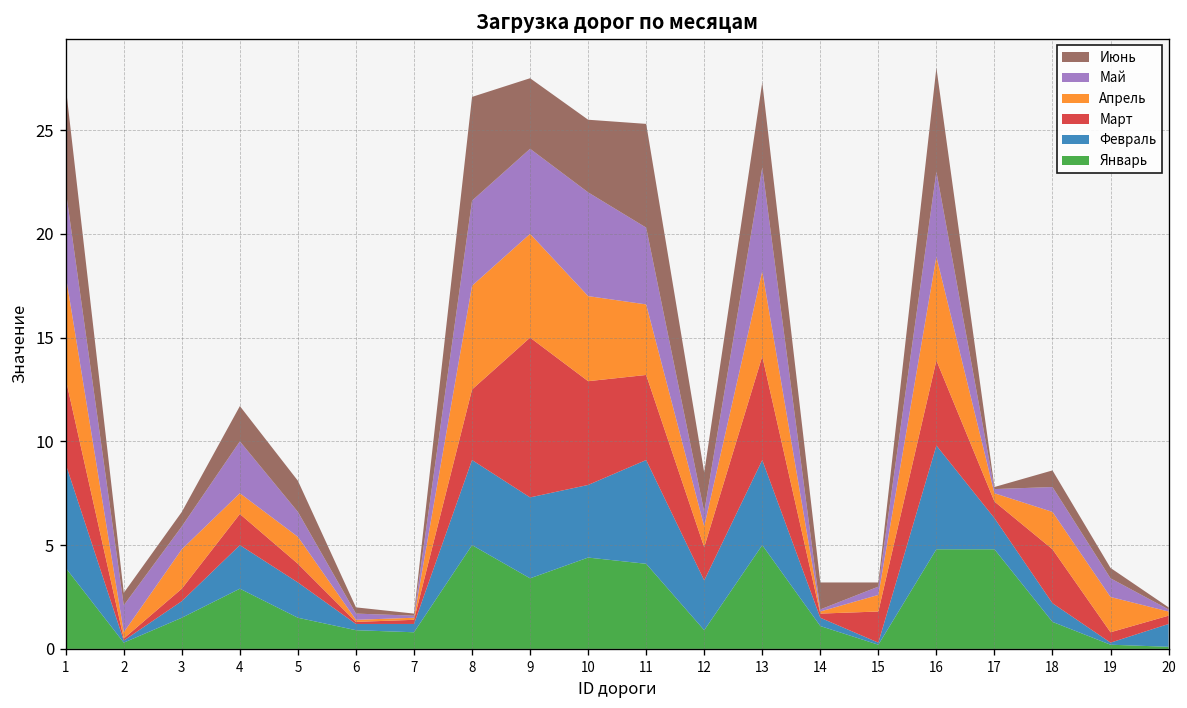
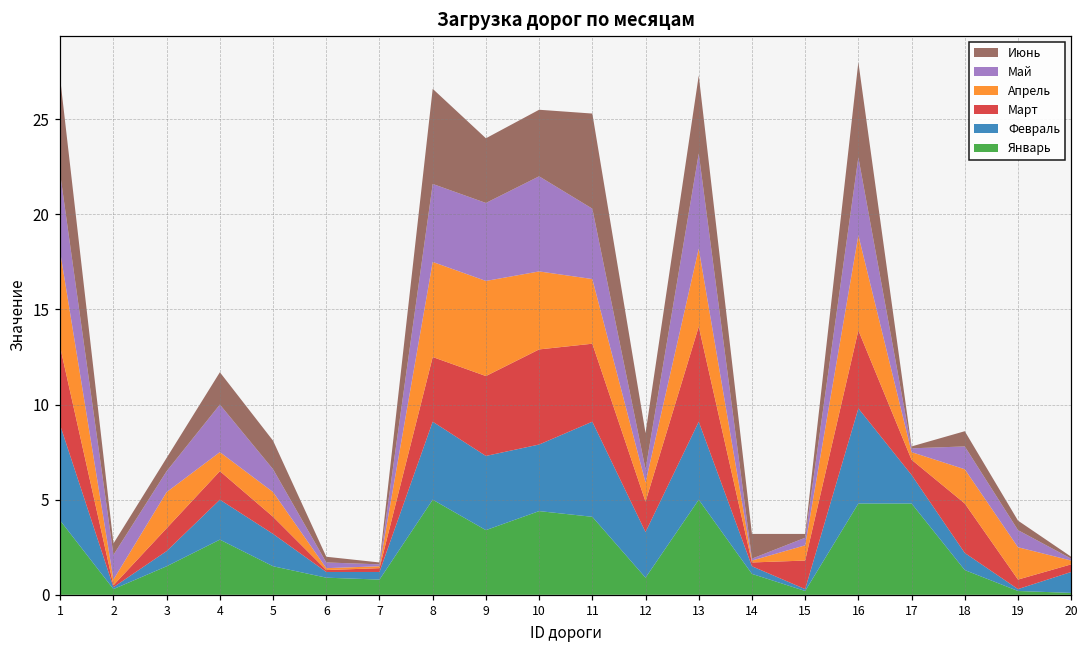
  {
    "Январь": {
      "1": 3.9,
      "3": 1.5,
      "4": 2.9,
      "5": 1.5,
      "6": 0.9,
      "7": 0.8,
      "8": 5.0,
      "9": 3.4,
      "10": 4.4,
      "11": 4.1,
      "12": 0.9,
      "13": 5.0,
      "14": 1.1,
      "16": 4.8,
      "17": 4.8,
      "18": 1.3
    },
    "Февраль": {
      "1": 5.0,
      "3": 0.8,
      "4": 2.1,
      "5": 1.7,
      "7": 0.4,
      "8": 4.1,
      "9": 3.9,
      "10": 3.5,
      "11": 5.0,
      "12": 2.4,
      "13": 4.1,
      "14": 0.4,
      "16": 5.0,
      "17": 1.5,
      "18": 0.9,
      "20": 1.1
    },
    "Март": {
      "1": 4.1,
-     "3": 0.6,
+     "3": 1.2,
      "4": 1.5,
      "5": 0.9,
      "8": 3.4,
-     "9": 7.7,
+     "9": 4.2,
      "10": 5.0,
      "11": 4.1,
      "12": 1.6,
      "13": 5.0,
      "15": 1.5,
      "16": 4.1,
      "17": 0.8,
      "18": 2.6,
      "19": 0.5,
      "20": 0.4
    },
    "Апрель": {
      "1": 5.0,
      "2": 0.3,
      "3": 1.9,
      "4": 1.0,
      "5": 1.3,
      "8": 5.0,
      "9": 5.0,
      "10": 4.1,
      "11": 3.4,
      "12": 1.0,
      "13": 4.1,
      "15": 0.8,
      "16": 5.0,
      "17": 0.4,
      "18": 1.8,
      "19": 1.7
    },
    "Май": {
      "1": 4.1,
      "2": 1.3,
      "3": 1.1,
      "4": 2.5,
      "5": 1.2,
      "6": 0.3,
      "8": 4.1,
      "9": 4.1,
      "10": 5.0,
      "11": 3.7,
      "12": 0.7,
      "13": 5.0,
      "15": 0.4,
      "16": 4.1,
      "18": 1.2,
      "19": 0.9
    },
    "Июнь": {
      "1": 5.0,
      "2": 0.6,
      "3": 0.7,
      "4": 1.7,
      "5": 1.5,
      "6": 0.3,
      "8": 5.0,
      "9": 3.4,
      "10": 3.5,
      "11": 5.0,
      "12": 1.9,
      "13": 4.1,
      "14": 1.3,
      "15": 0.2,
      "16": 5.0,
      "18": 0.8,
      "19": 0.5
    }
  }
